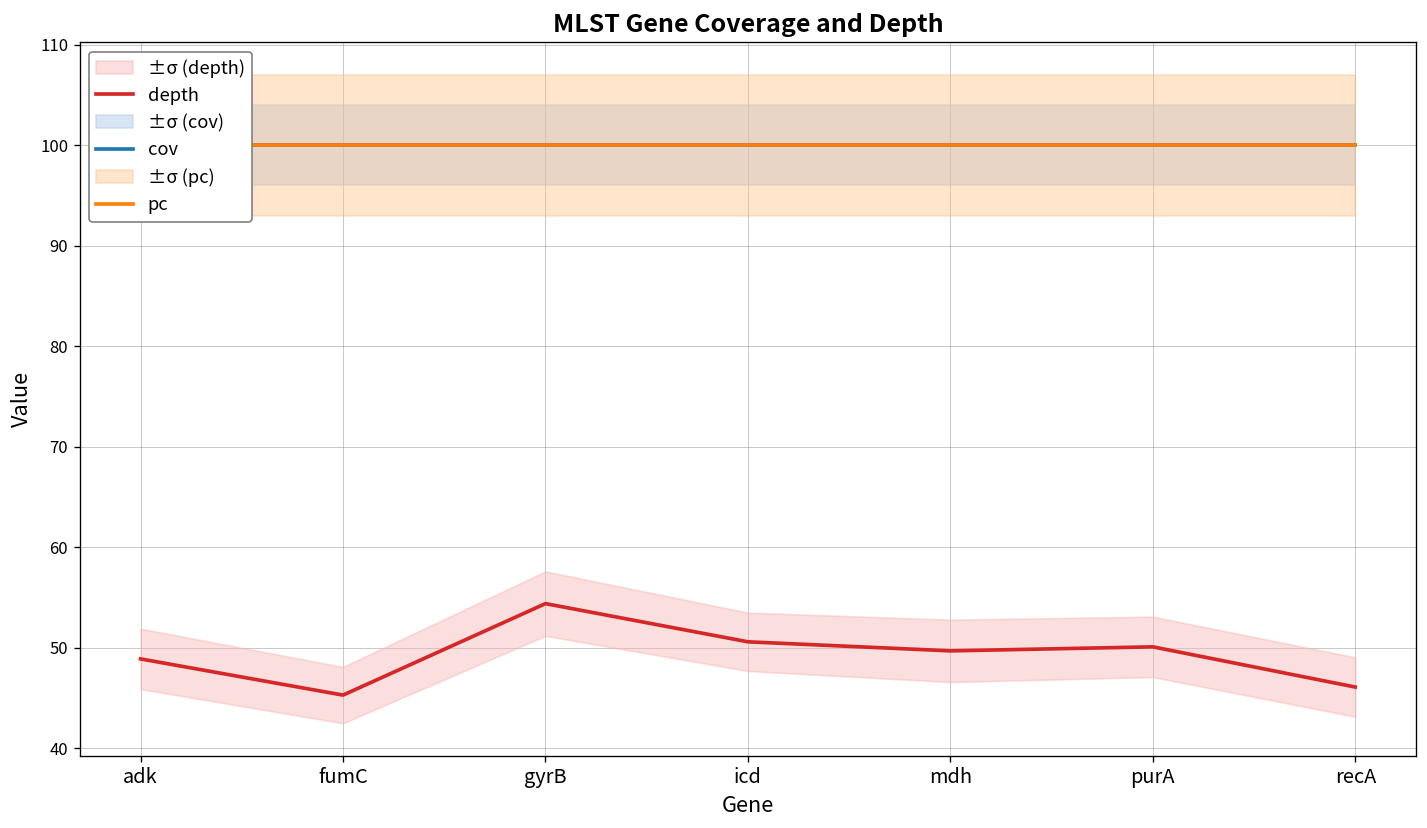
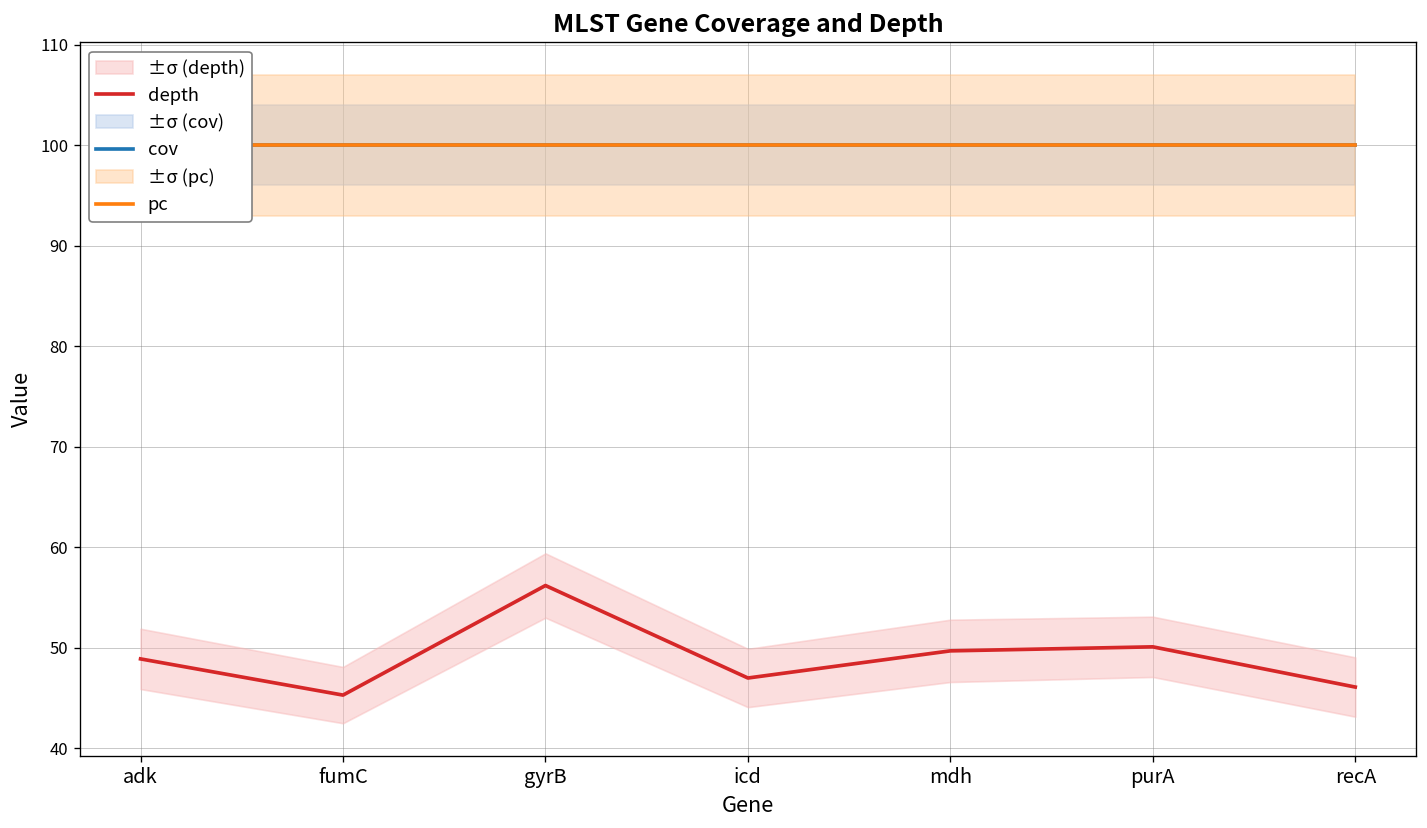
  {
    "depth": {
      "adk": 49,
      "fumC": 45,
-     "gyrB": 54,
-     "icd": 51,
+     "gyrB": 56,
+     "icd": 47,
      "mdh": 50,
      "purA": 50,
      "recA": 46
    },
    "pc": {
      "fumC": 100,
      "gyrB": 100,
      "icd": 100,
      "mdh": 100,
      "purA": 100,
      "recA": 100
    },
    "±σ (cov)": {
      "fumC": 104,
      "gyrB": 104,
      "icd": 104,
      "mdh": 104,
      "purA": 104,
      "recA": 104
    }
  }
